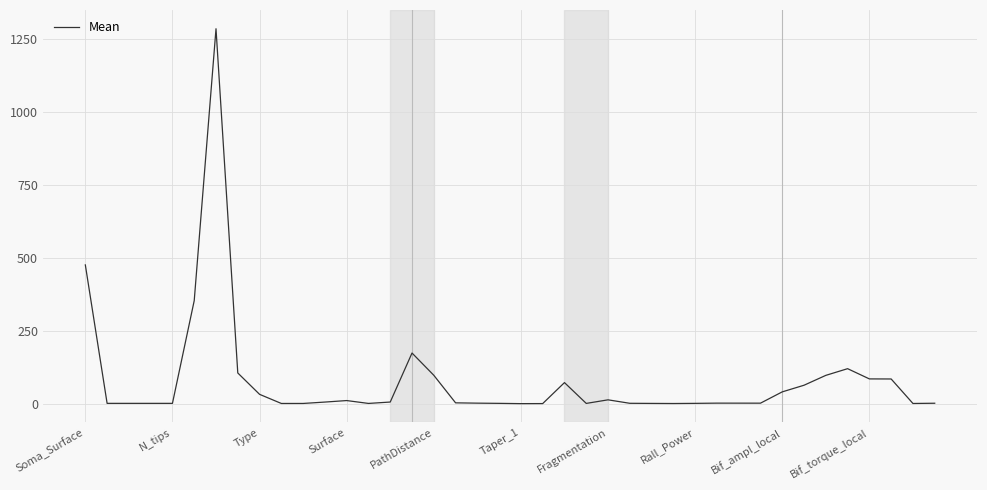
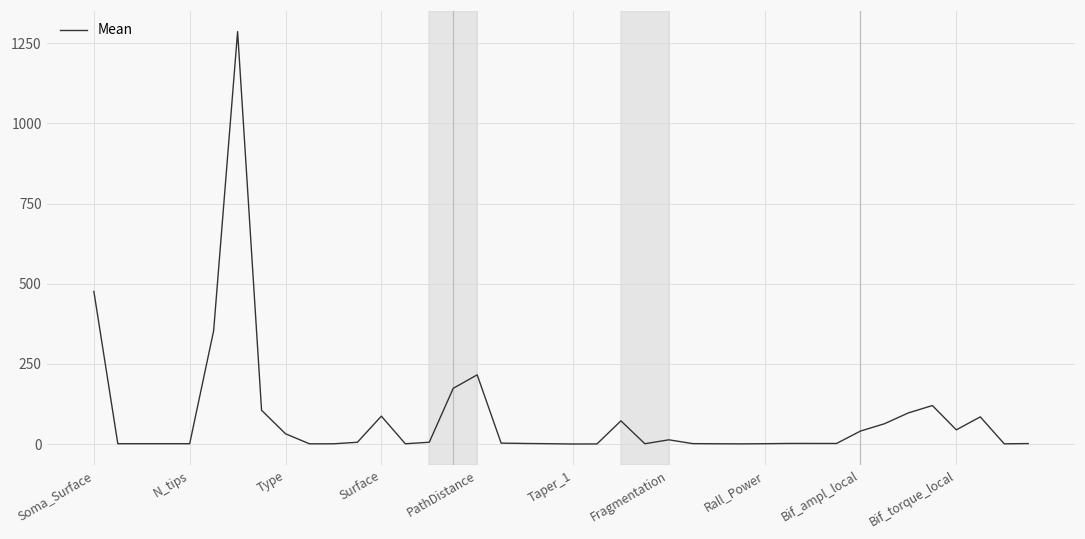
  {
    "Soma_Surface": 480,
    "N_tips": 0,
    "Type": 30,
-   "Surface": 10,
-   "PathDistance": 100,
+   "Surface": 90,
+   "PathDistance": 220,
    "Taper_1": 0,
    "Fragmentation": 10,
    "Rall_Power": 0,
    "Bif_ampl_local": 40,
-   "Bif_torque_local": 80
+   "Bif_torque_local": 40
  }
